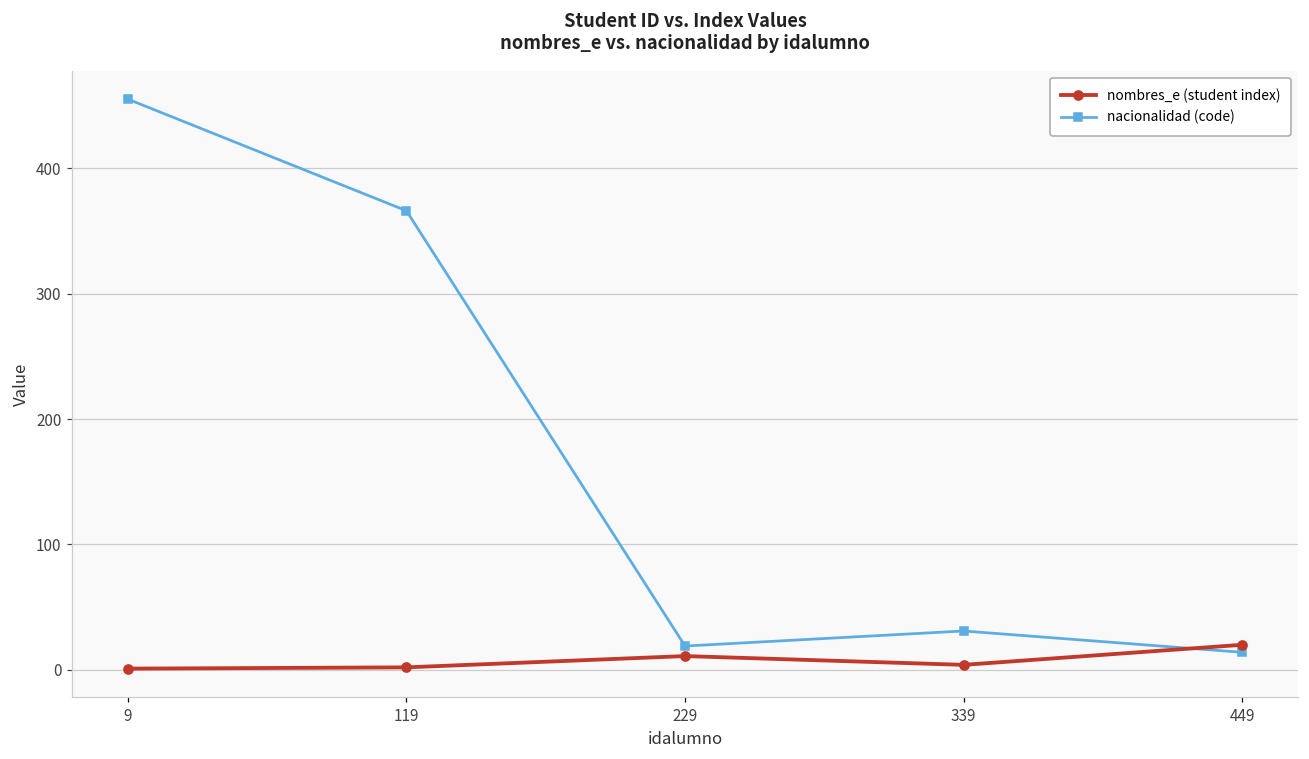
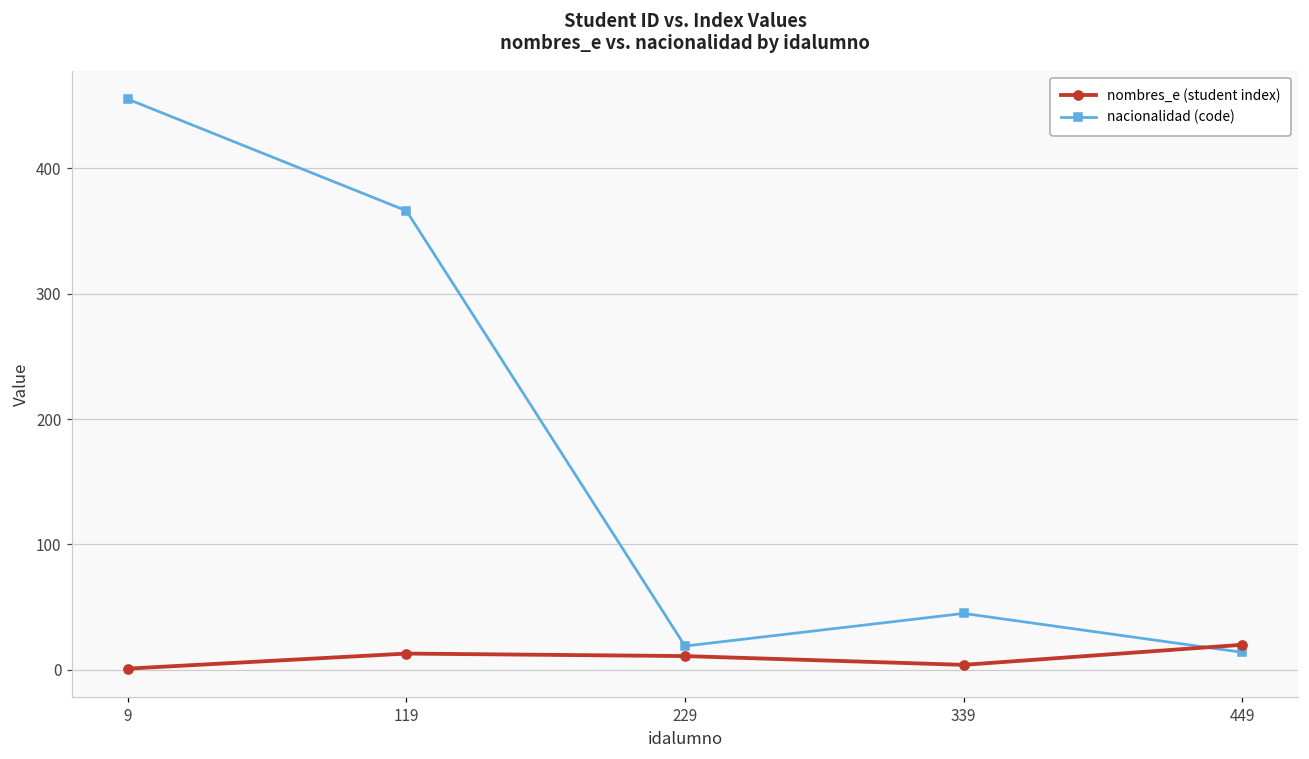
  {
    "nombres_e (student index)": {
      "9": 1,
-     "119": 2,
+     "119": 13,
      "229": 11,
      "339": 4,
      "449": 20
    },
    "nacionalidad (code)": {
      "9": 455,
      "119": 366,
      "229": 19,
-     "339": 31,
+     "339": 45,
      "449": 14
    }
  }
